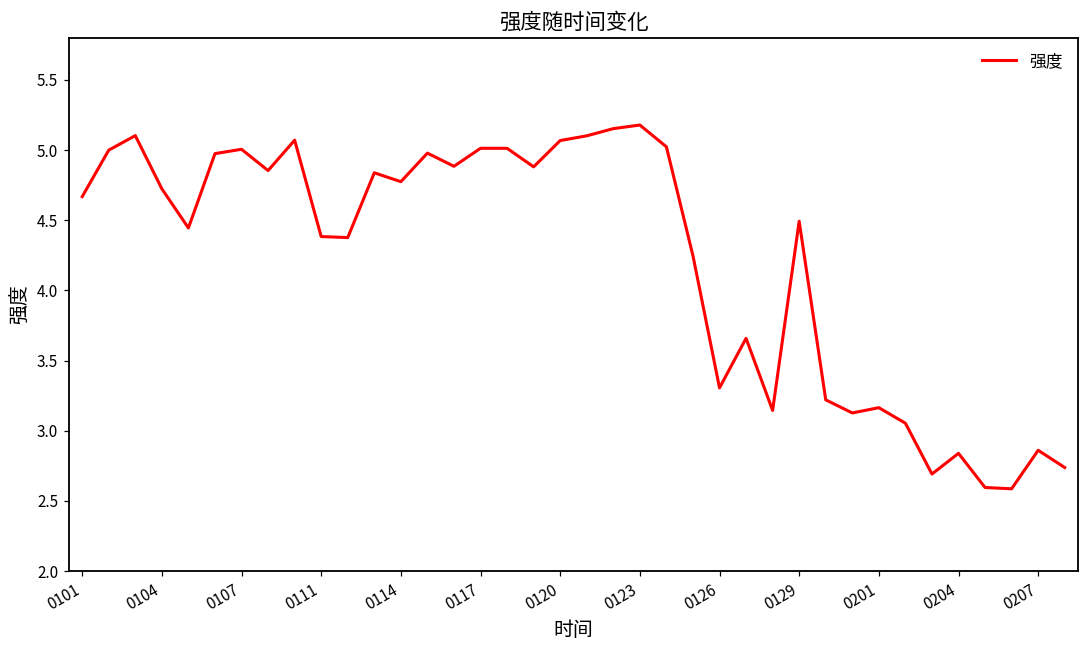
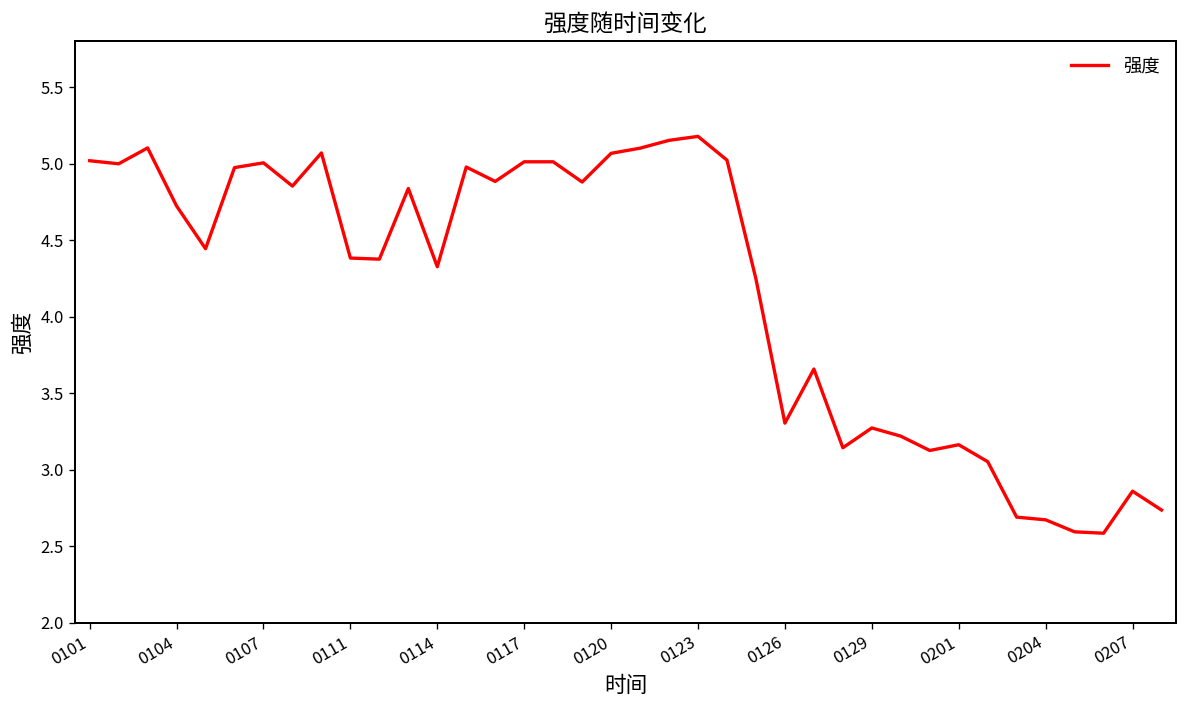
  {
-   "0101": 4.67,
+   "0101": 5.02,
    "0104": 4.72,
    "0107": 5.01,
    "0111": 4.38,
-   "0114": 4.77,
+   "0114": 4.33,
    "0117": 5.01,
    "0120": 5.07,
    "0123": 5.18,
    "0126": 3.31,
-   "0129": 4.49,
+   "0129": 3.27,
    "0201": 3.16,
-   "0204": 2.84,
+   "0204": 2.67,
    "0207": 2.86
  }
